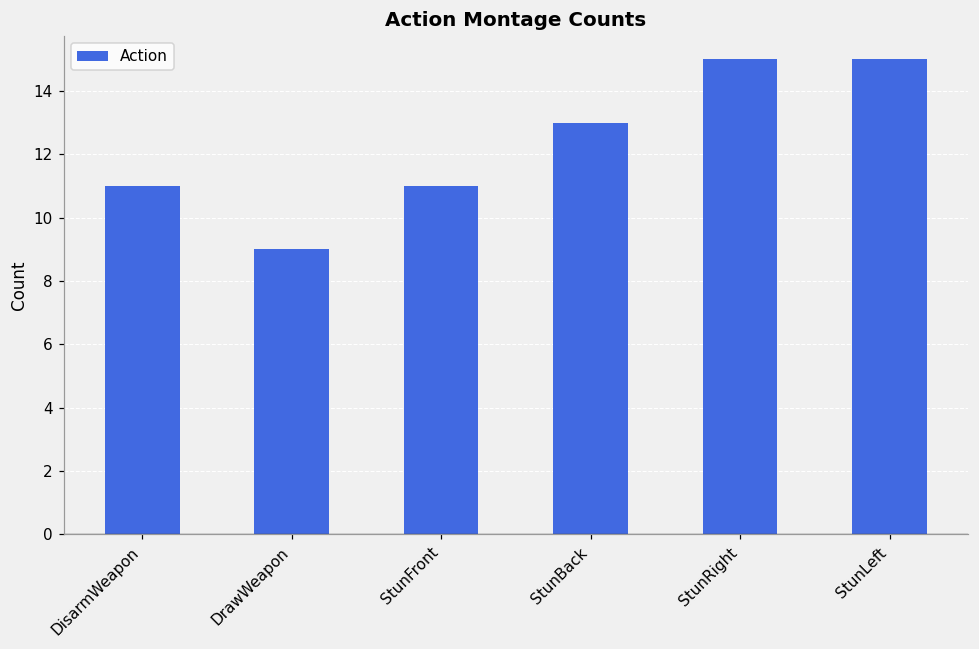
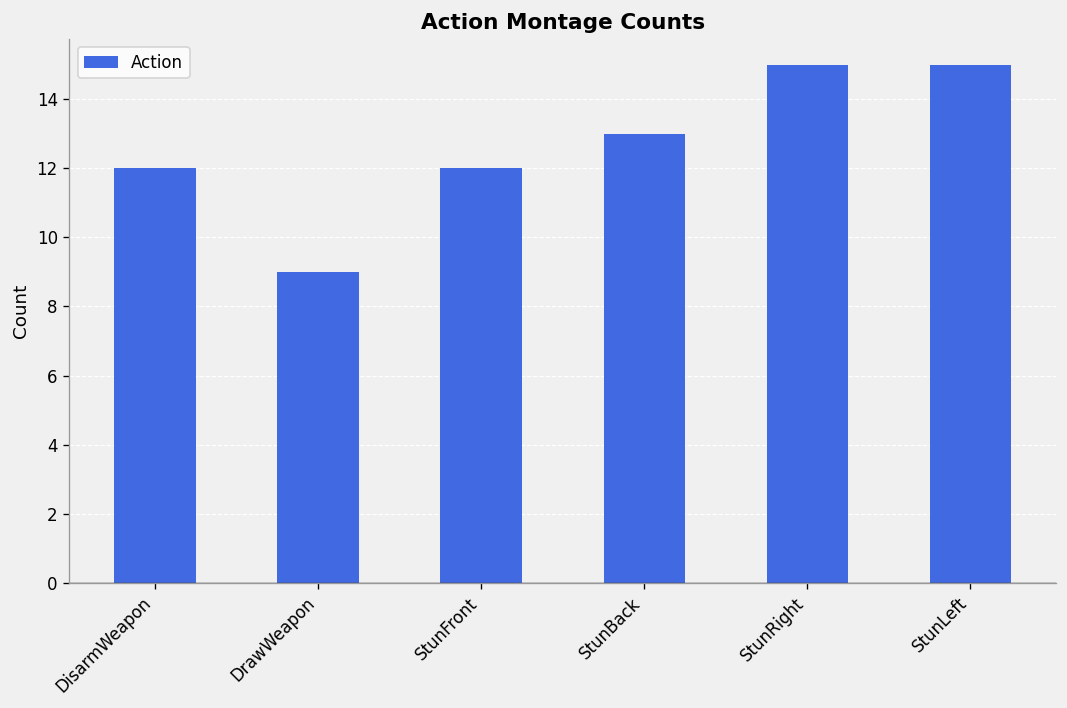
  {
-   "DisarmWeapon": 11,
+   "DisarmWeapon": 12,
    "DrawWeapon": 9,
-   "StunFront": 11,
+   "StunFront": 12,
    "StunBack": 13,
    "StunRight": 15,
    "StunLeft": 15
  }
